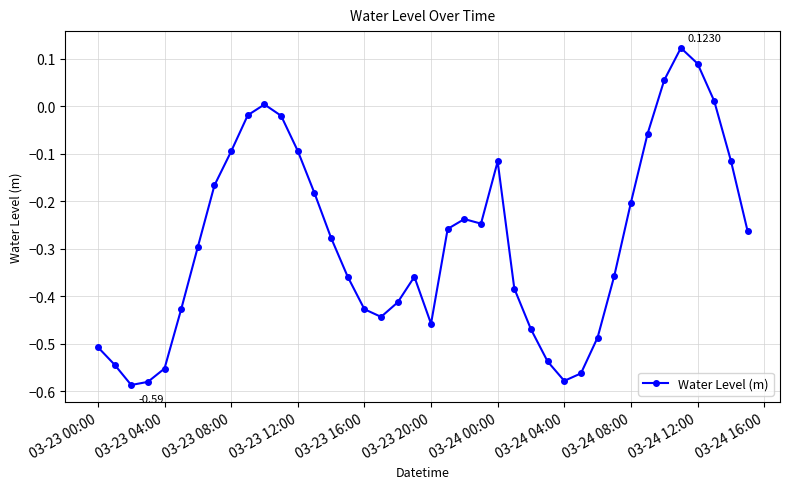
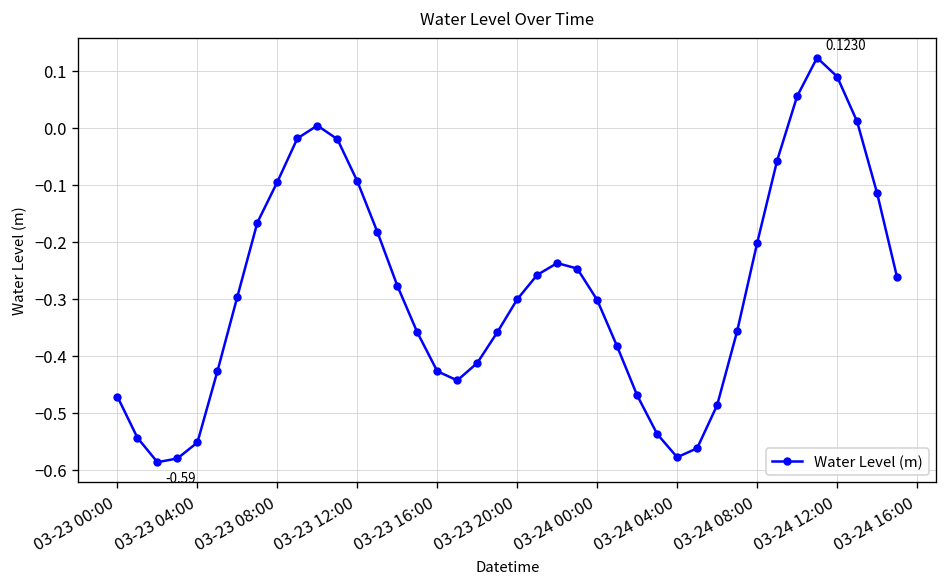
  {
-   "03-23 00:00": -0.51,
+   "03-23 00:00": -0.47,
    "03-23 04:00": -0.55,
    "03-23 08:00": -0.09,
    "03-23 12:00": -0.09,
    "03-23 16:00": -0.43,
-   "03-23 20:00": -0.46,
-   "03-24 00:00": -0.12,
+   "03-23 20:00": -0.30,
+   "03-24 00:00": -0.30,
    "03-24 04:00": -0.58,
    "03-24 08:00": -0.20,
    "03-24 12:00": 0.09
  }
